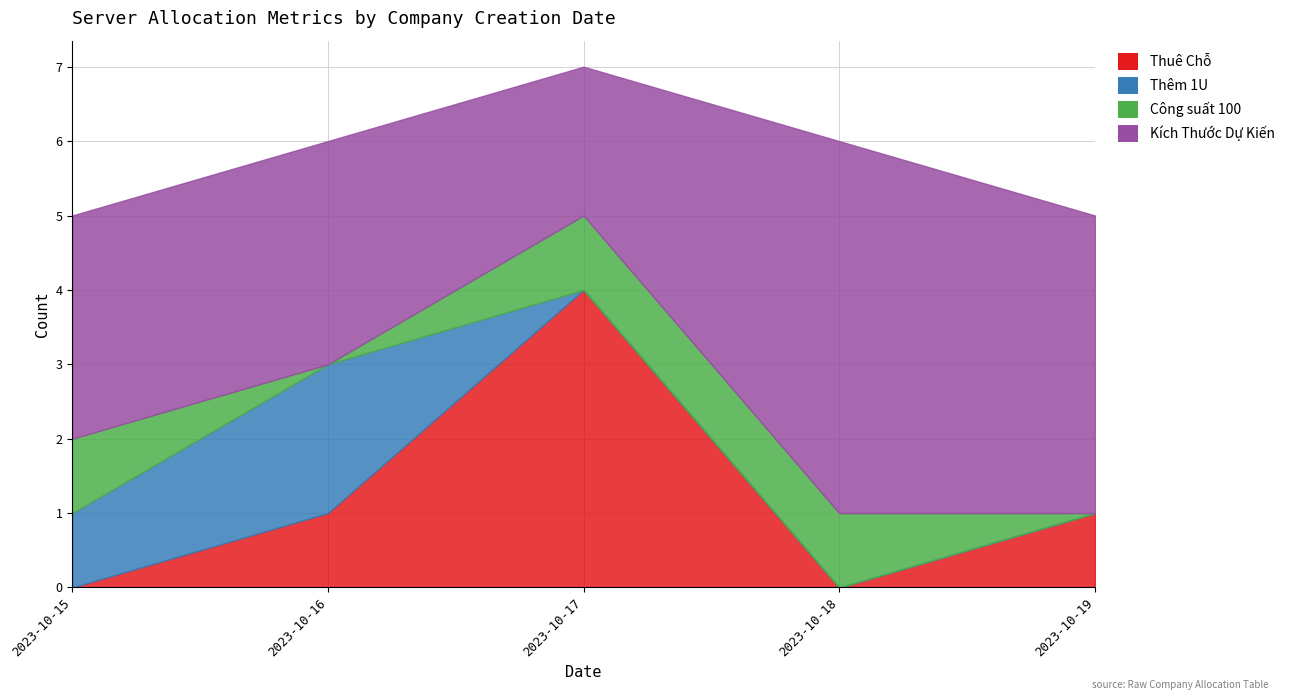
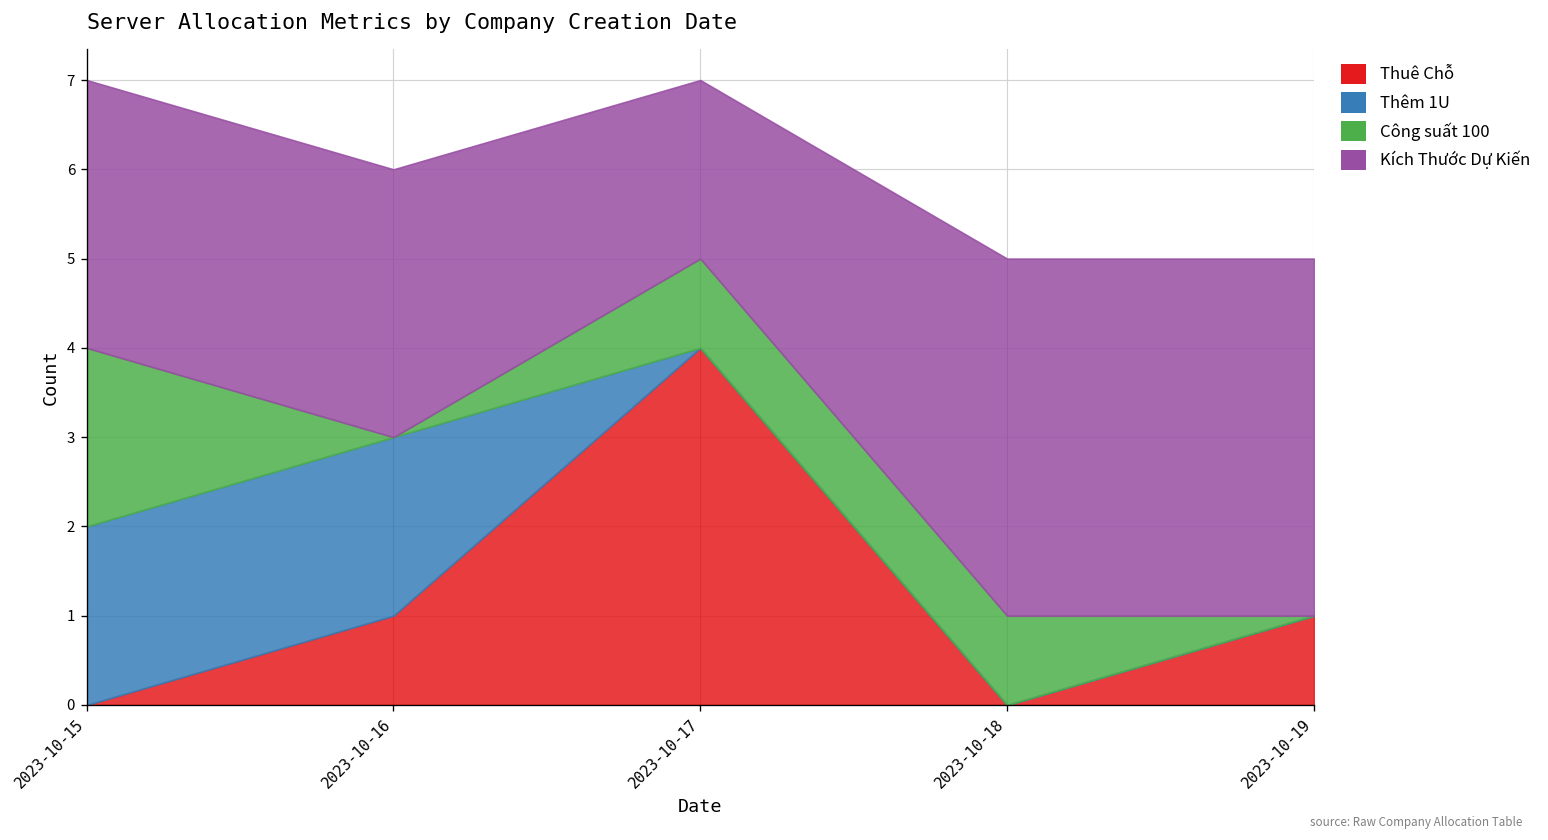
  {
    "Thuê Chỗ": {
      "2023-10-15": 0,
      "2023-10-16": 1
    },
    "Thêm 1U": {
-     "2023-10-15": 1
+     "2023-10-15": 2
    },
    "Công suất 100": {
-     "2023-10-15": 1,
+     "2023-10-15": 2,
      "2023-10-17": 1,
      "2023-10-18": 1
    },
    "Kích Thước Dự Kiến": {
      "2023-10-15": 3,
      "2023-10-16": 3,
      "2023-10-17": 2,
-     "2023-10-18": 5,
+     "2023-10-18": 4,
      "2023-10-19": 4
    }
  }
